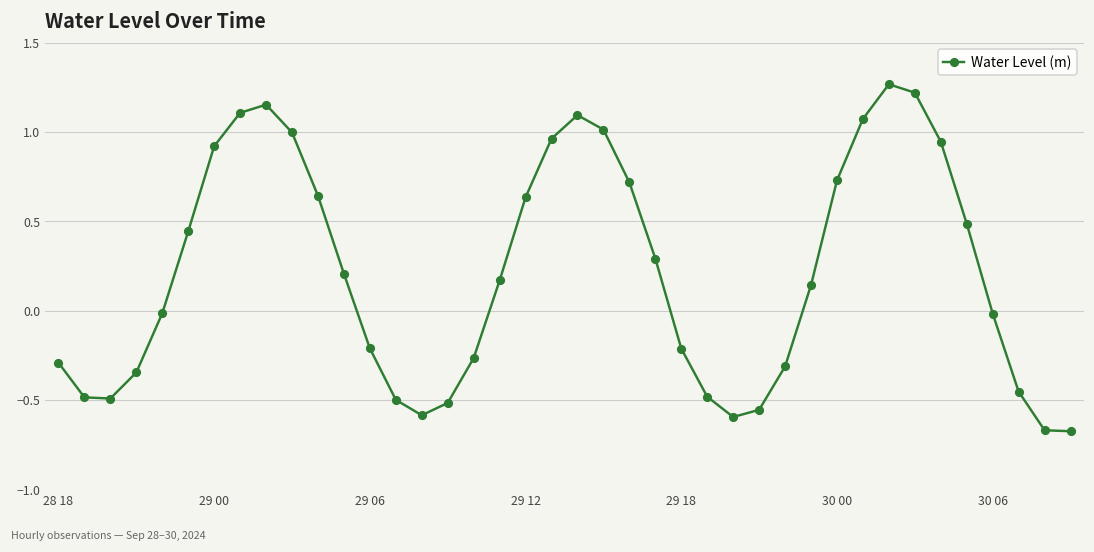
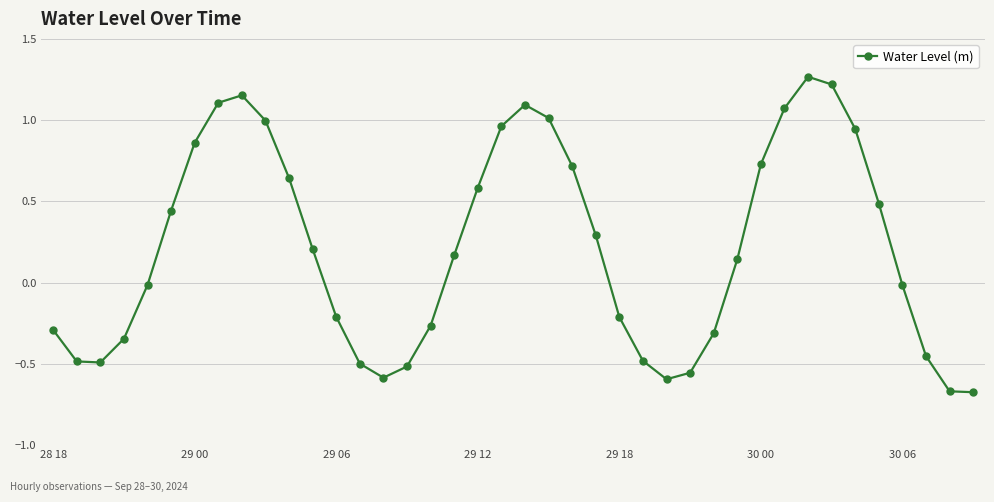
  {
    "28 18": -0.29,
-   "29 00": 0.92,
+   "29 00": 0.86,
    "29 06": -0.21,
-   "29 12": 0.63,
+   "29 12": 0.58,
    "29 18": -0.21,
    "30 00": 0.73,
    "30 06": -0.02
  }
